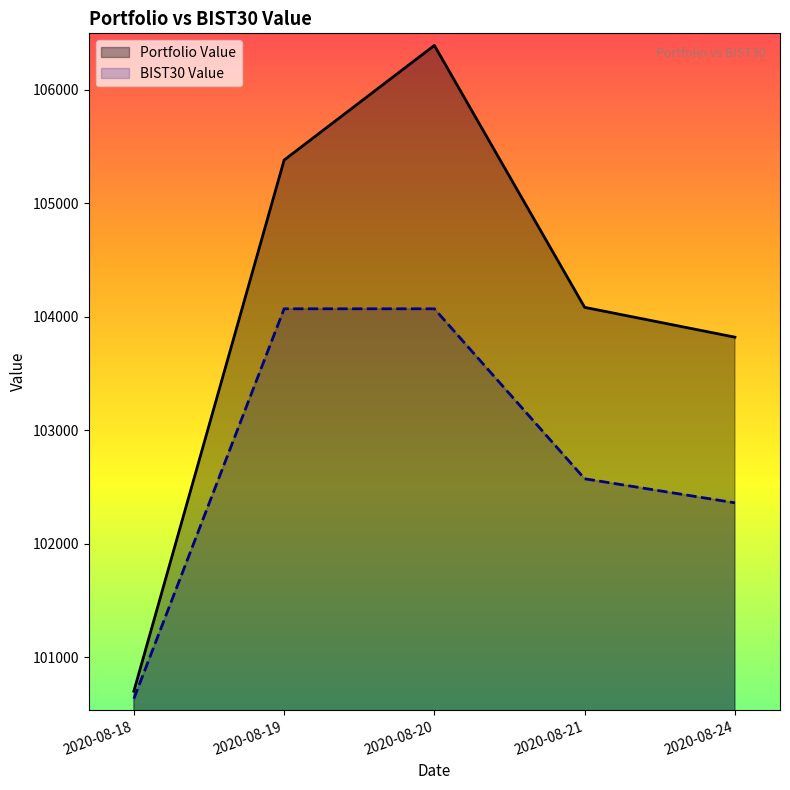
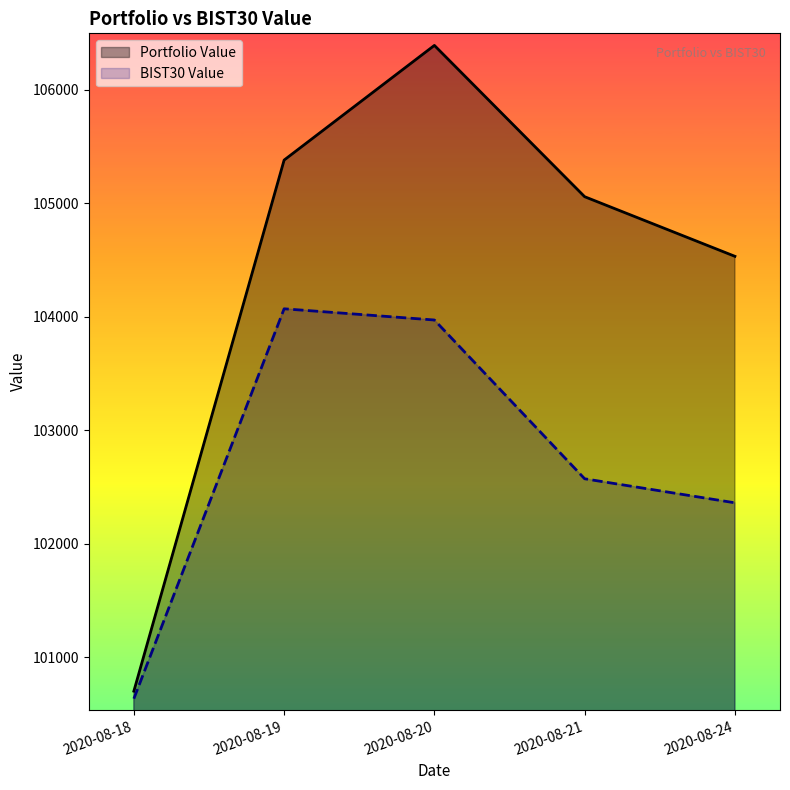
  {
    "Portfolio Value": {
      "2020-08-18": 100700,
      "2020-08-19": 105380,
      "2020-08-20": 106390,
-     "2020-08-21": 104080,
-     "2020-08-24": 103820
+     "2020-08-21": 105060,
+     "2020-08-24": 104530
    },
    "BIST30 Value": {
      "2020-08-18": 100630,
      "2020-08-19": 104070,
-     "2020-08-20": 104070,
+     "2020-08-20": 103970,
      "2020-08-21": 102570,
      "2020-08-24": 102360
    }
  }
